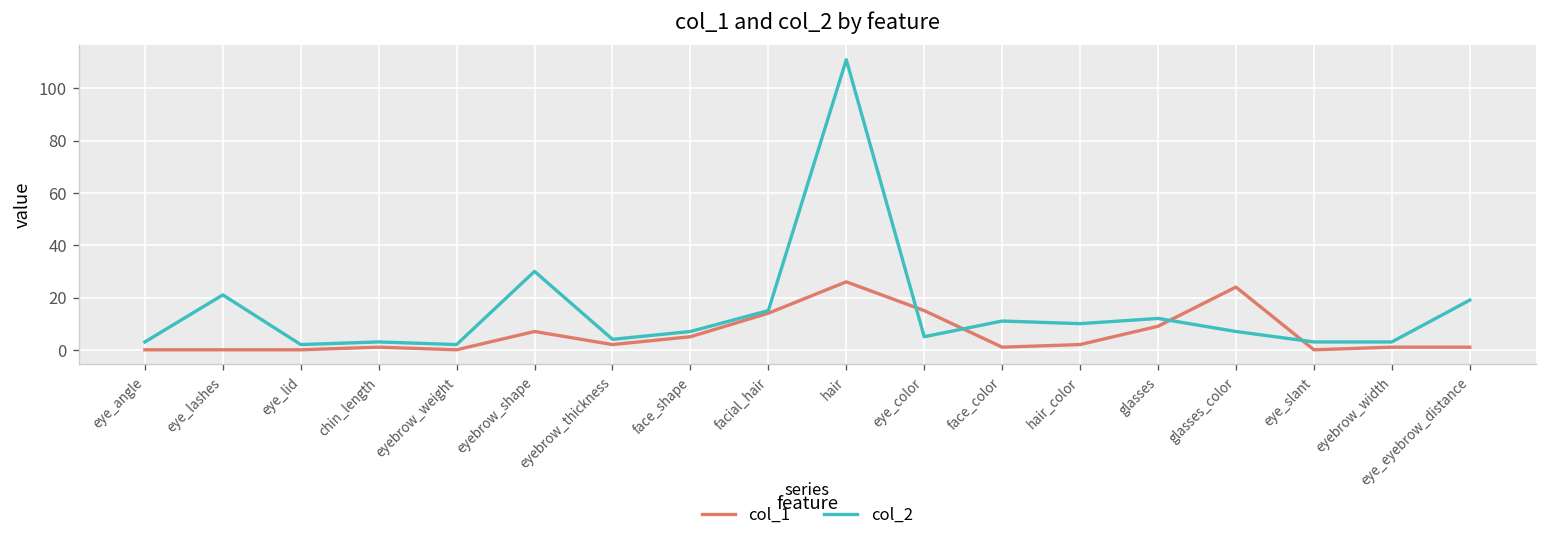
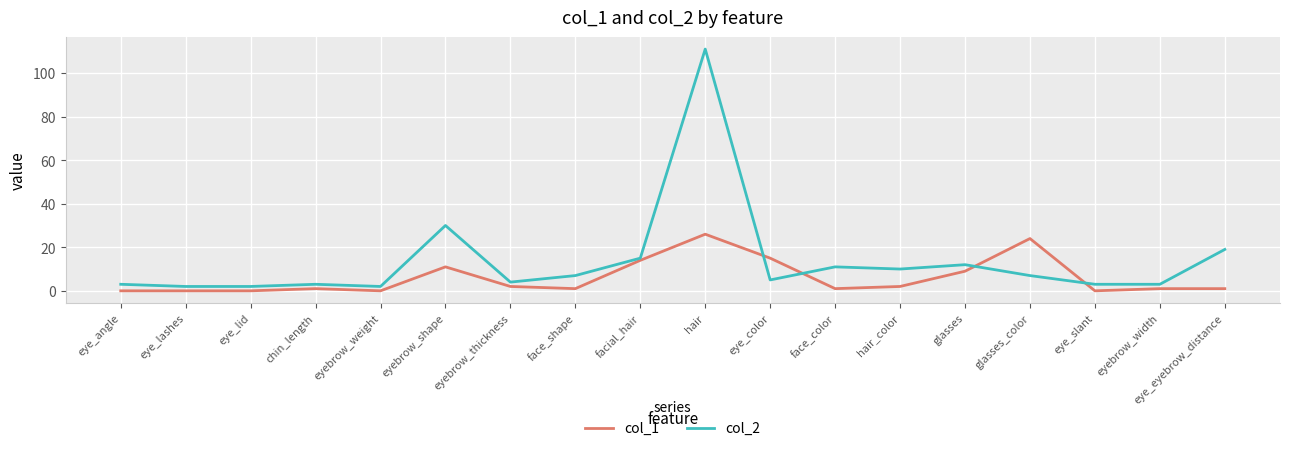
  {
    "col_1": {
      "eye_angle": 0,
      "eye_lashes": 0,
      "eye_lid": 0,
      "chin_length": 1,
      "eyebrow_weight": 0,
-     "eyebrow_shape": 7,
+     "eyebrow_shape": 11,
      "eyebrow_thickness": 2,
-     "face_shape": 5,
+     "face_shape": 1,
      "hair": 26,
      "eye_color": 15,
      "face_color": 1,
      "hair_color": 2,
      "glasses": 9,
      "glasses_color": 24,
      "eye_slant": 0,
      "eyebrow_width": 1,
      "eye_eyebrow_distance": 1
    },
    "col_2": {
      "eye_angle": 3,
-     "eye_lashes": 21,
+     "eye_lashes": 2,
      "eye_lid": 2,
      "chin_length": 3,
      "eyebrow_weight": 2,
      "eyebrow_shape": 30,
      "eyebrow_thickness": 4,
      "face_shape": 7,
      "hair": 111,
      "eye_color": 5,
      "face_color": 11,
      "hair_color": 10,
      "glasses": 12,
      "glasses_color": 7,
      "eye_slant": 3,
      "eyebrow_width": 3,
      "eye_eyebrow_distance": 19
    }
  }
